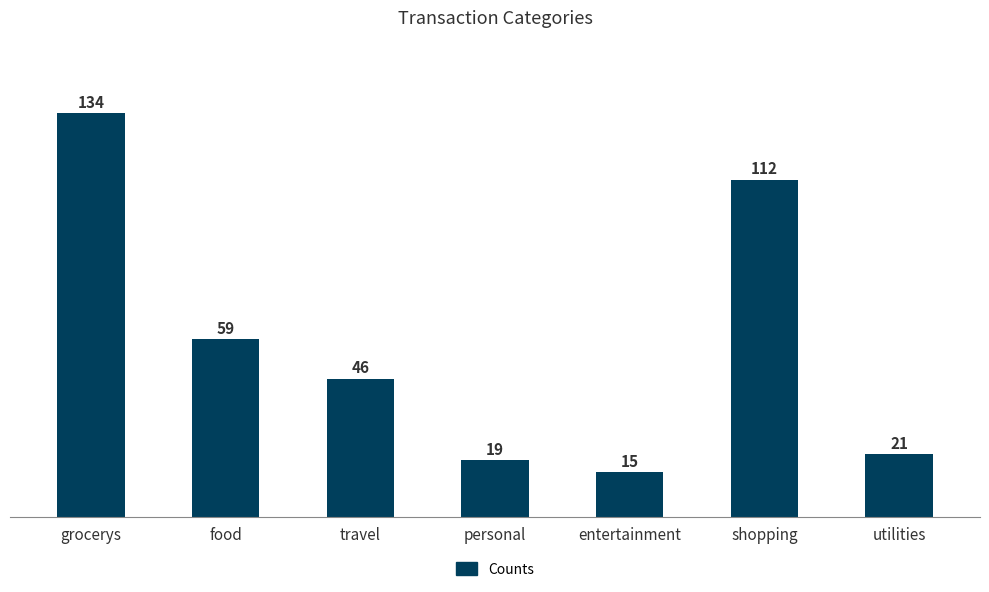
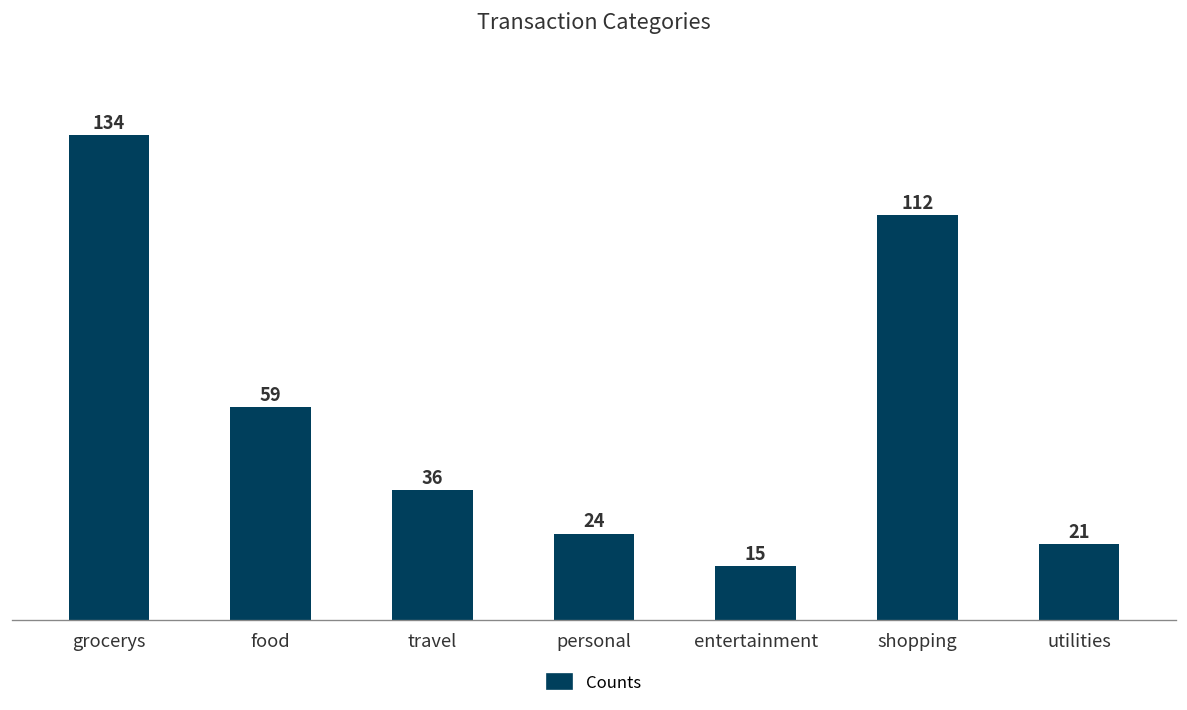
  {
    "grocerys": 134,
    "food": 59,
-   "travel": 46,
-   "personal": 19,
+   "travel": 36,
+   "personal": 24,
    "entertainment": 15,
    "shopping": 112,
    "utilities": 21
  }
